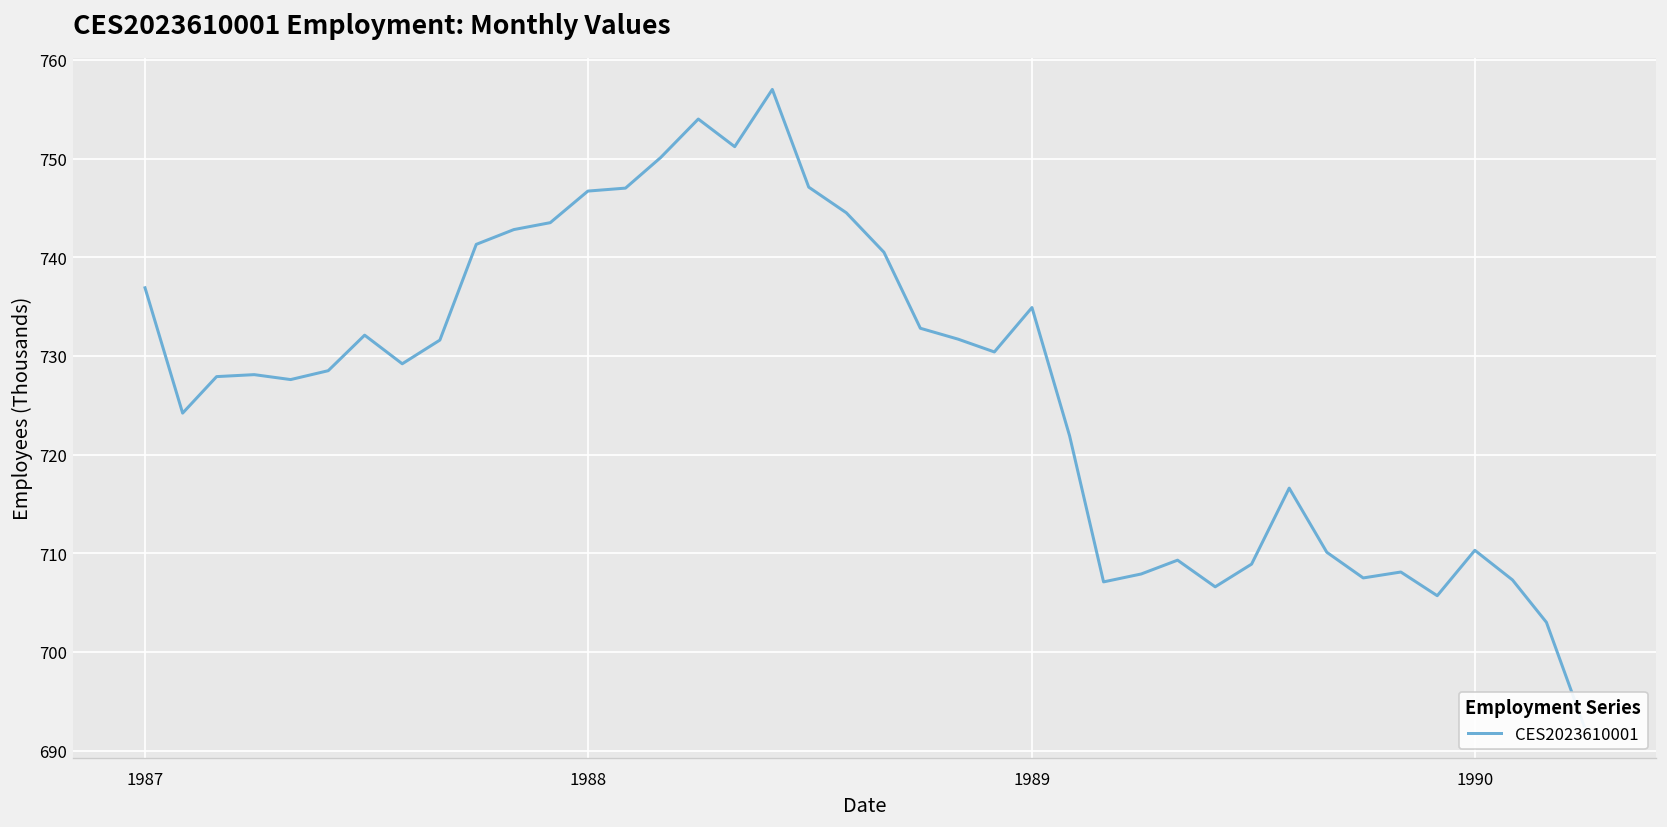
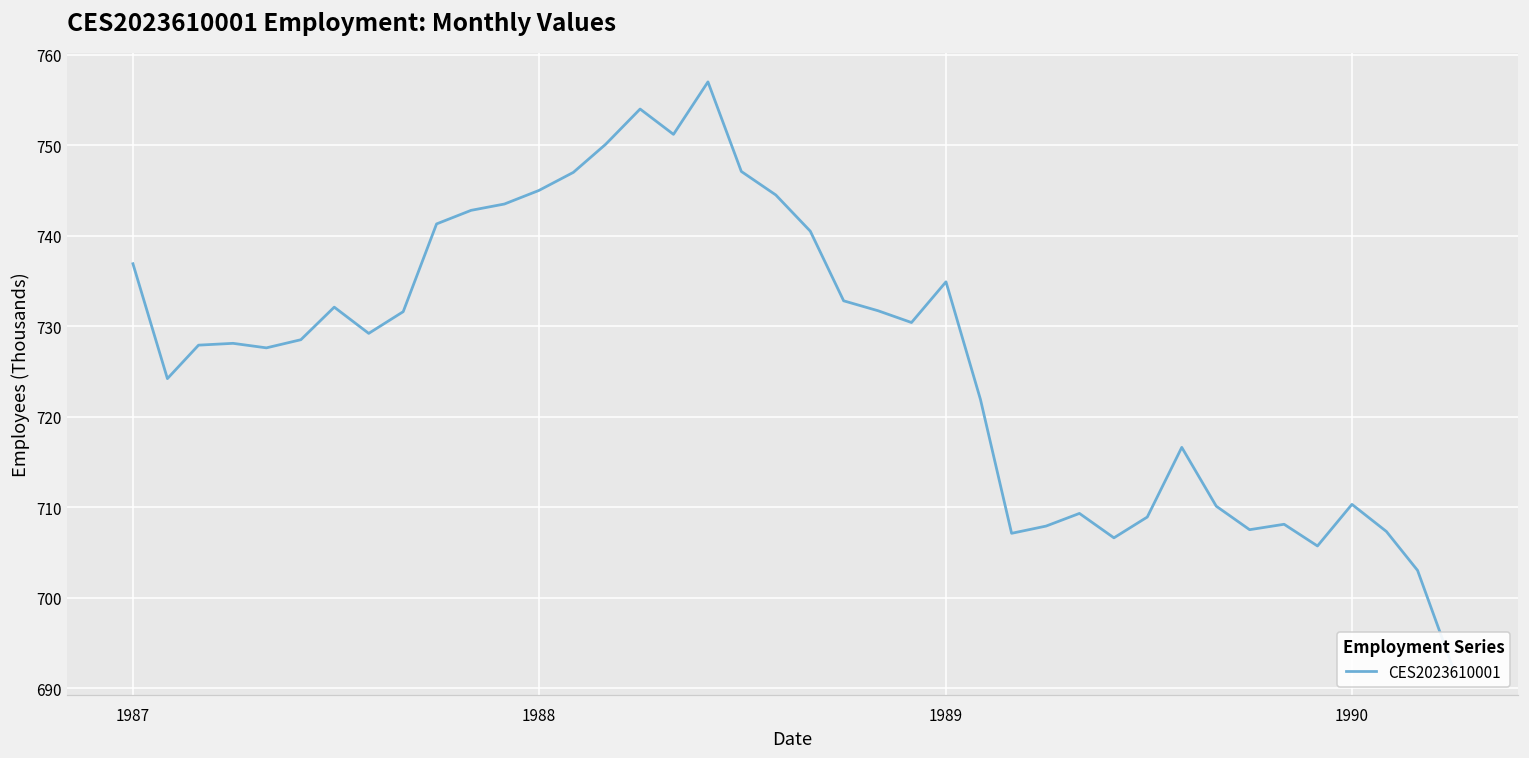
  {
    "1987": 737,
-   "1988": 747,
+   "1988": 745,
    "1989": 735,
    "1990": 710
  }
